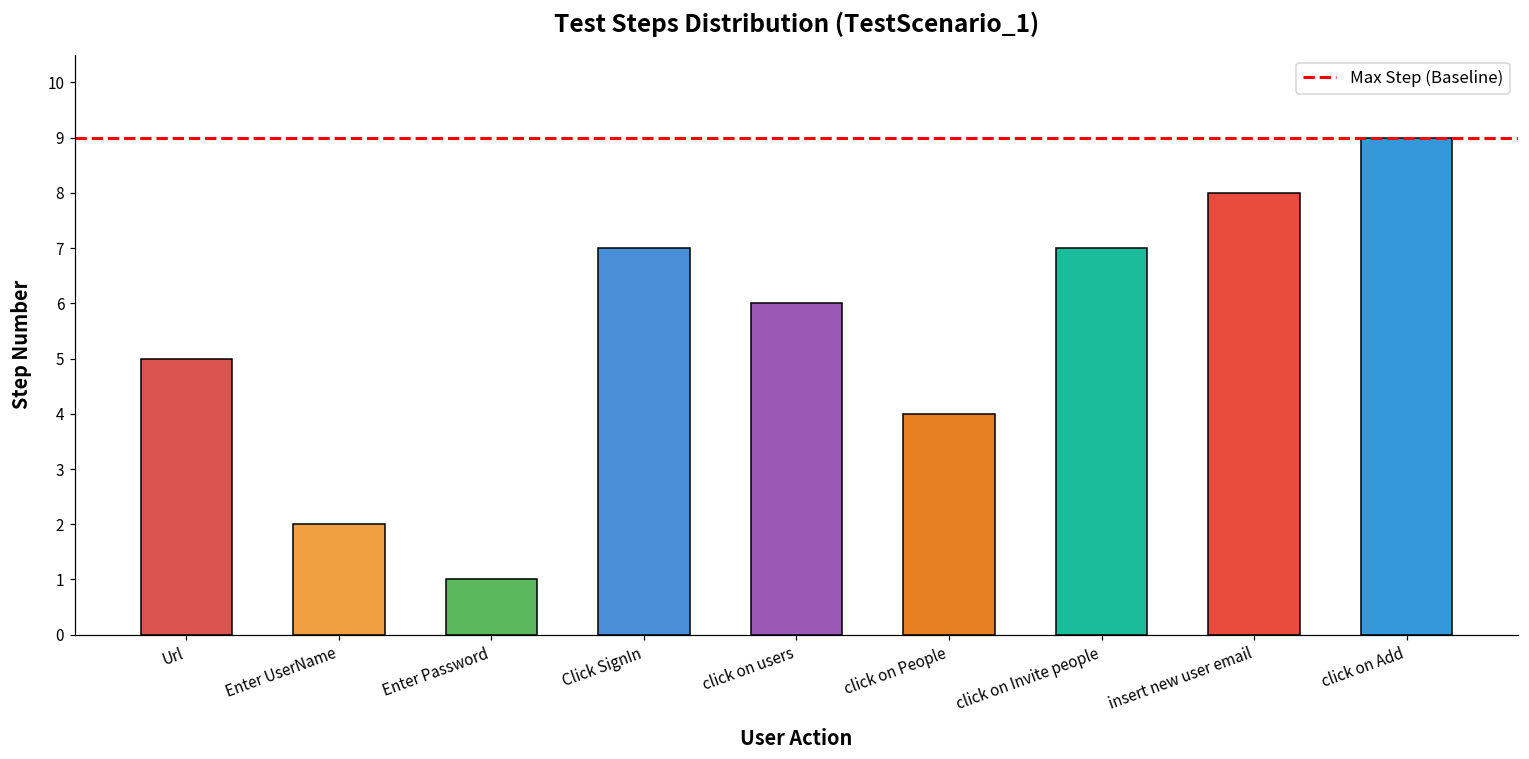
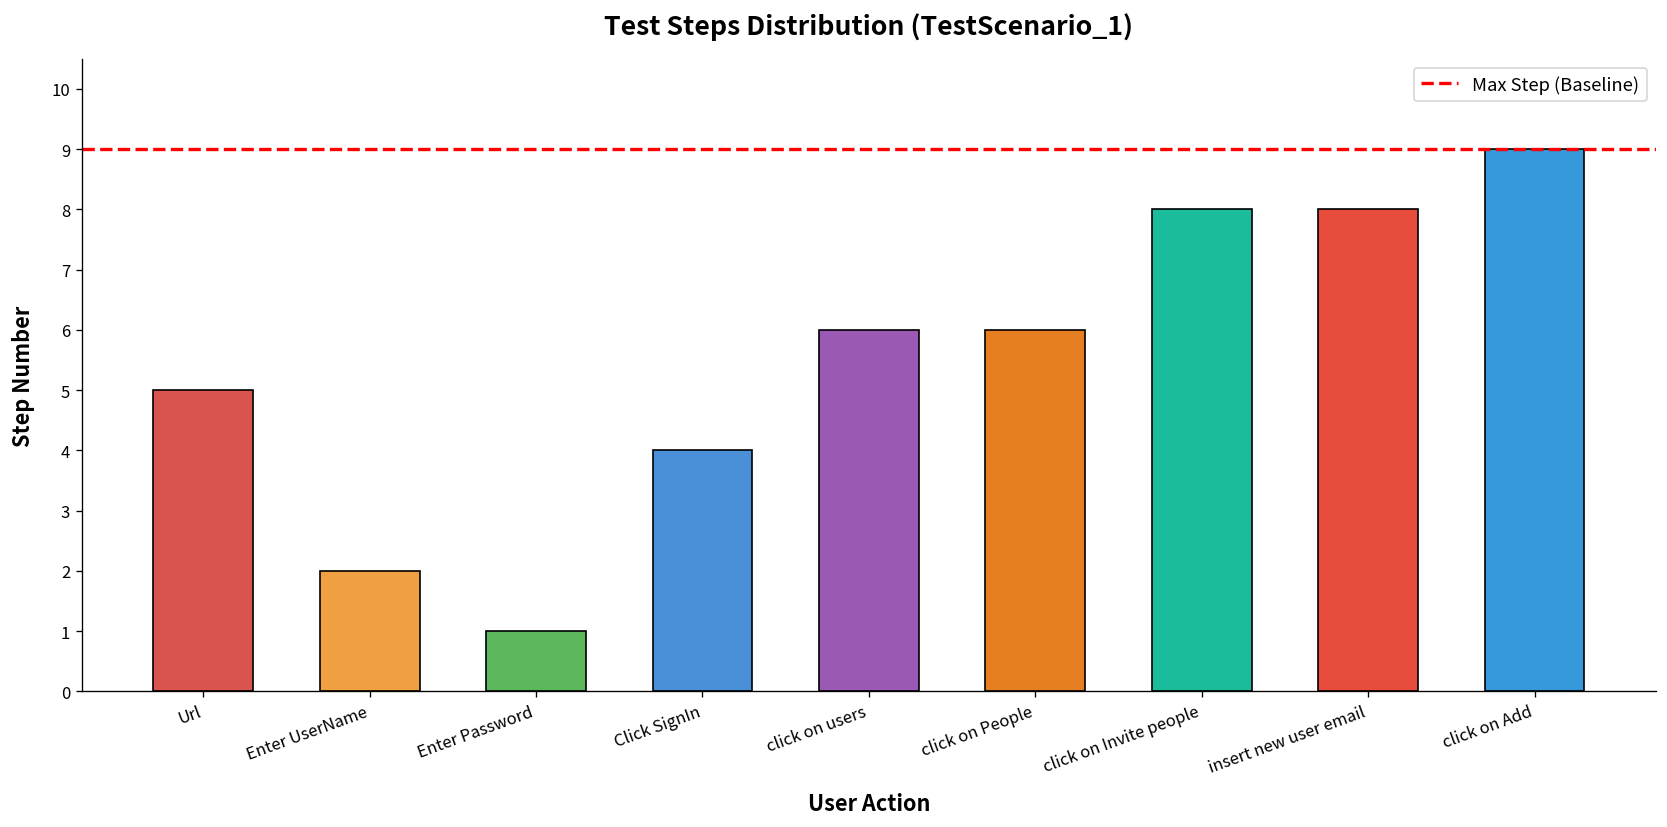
  {
    "Url": 5,
    "Enter UserName": 2,
    "Enter Password": 1,
-   "Click SignIn": 7,
+   "Click SignIn": 4,
    "click on users": 6,
-   "click on People": 4,
-   "click on Invite people": 7,
+   "click on People": 6,
+   "click on Invite people": 8,
    "insert new user email": 8,
    "click on Add": 9
  }
